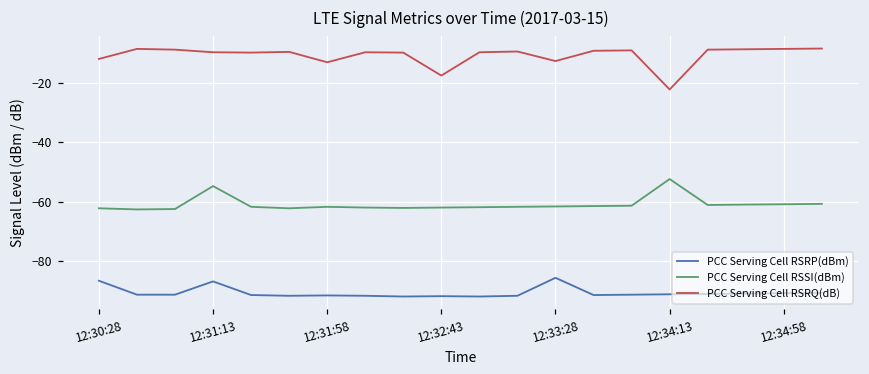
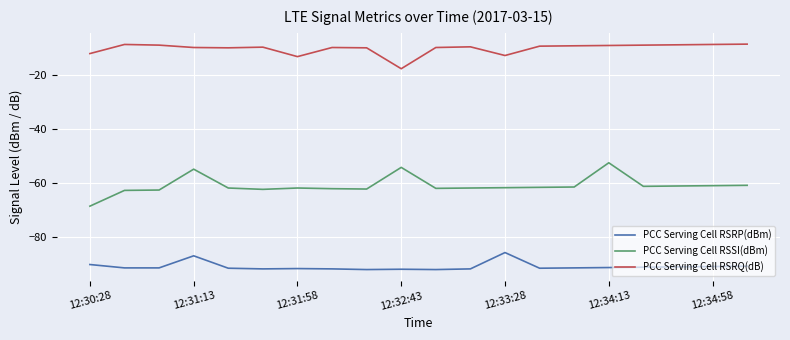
  {
    "PCC Serving Cell RSRP(dBm)": {
-     "12:30:28": -87,
+     "12:30:28": -90,
      "12:31:13": -87,
      "12:31:58": -92,
      "12:32:43": -92,
      "12:33:28": -86,
      "12:34:13": -91
    },
    "PCC Serving Cell RSSI(dBm)": {
-     "12:30:28": -62,
+     "12:30:28": -68,
      "12:31:13": -55,
      "12:31:58": -62,
-     "12:32:43": -62,
+     "12:32:43": -54,
      "12:33:28": -62,
      "12:34:13": -52,
      "12:34:58": -61
    },
    "PCC Serving Cell RSRQ(dB)": {
      "12:30:28": -12,
      "12:31:13": -10,
      "12:31:58": -13,
      "12:32:43": -18,
      "12:33:28": -13,
-     "12:34:13": -22,
+     "12:34:13": -9,
      "12:34:58": -9
    }
  }
